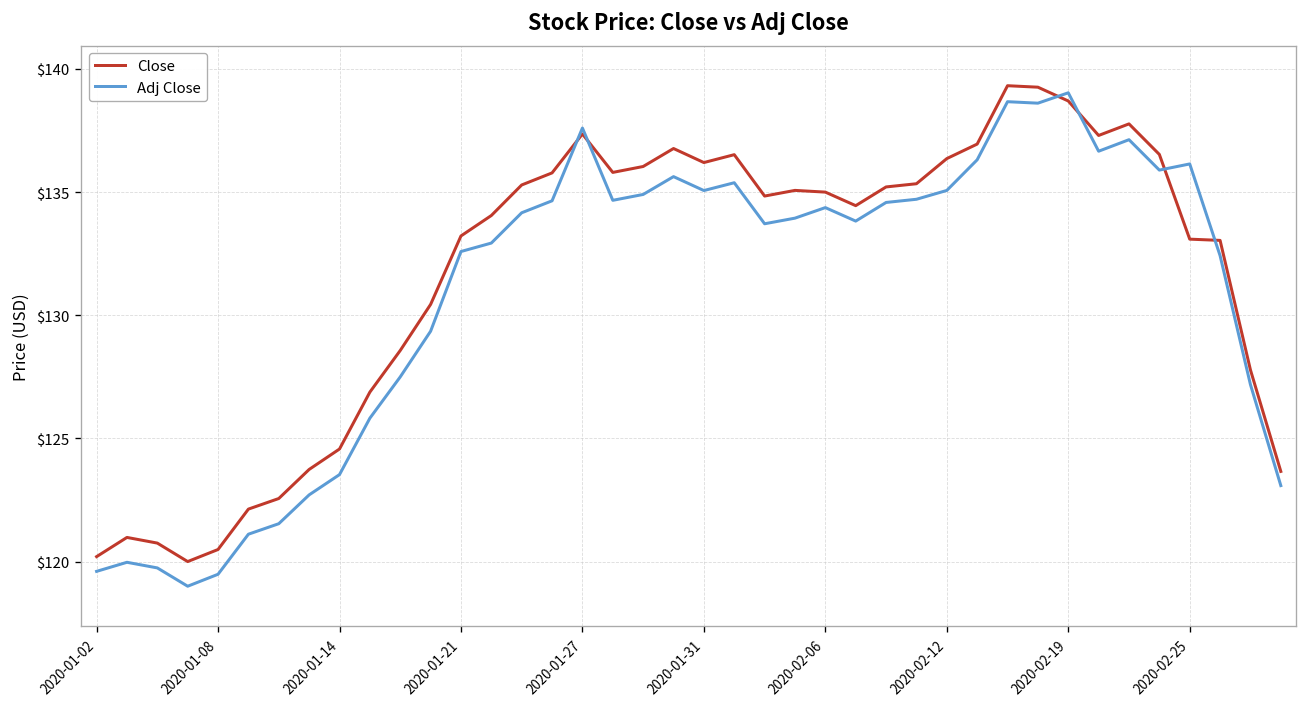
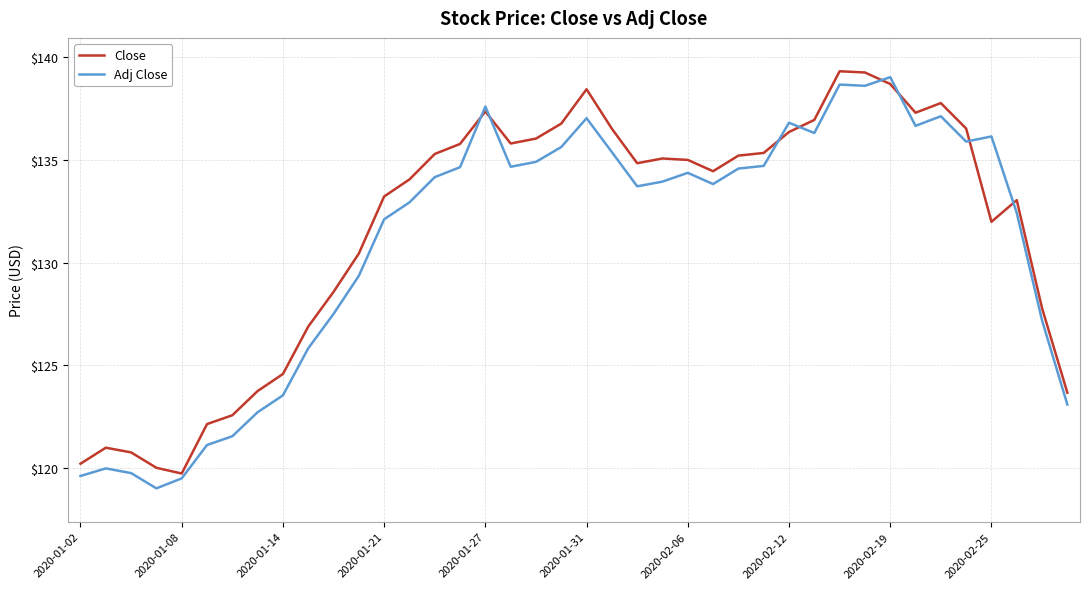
  {
    "Close": {
      "2020-01-02": "$120.2",
-     "2020-01-08": "$120.5",
+     "2020-01-08": "$119.7",
      "2020-01-14": "$124.6",
      "2020-01-21": "$133.2",
      "2020-01-27": "$137.4",
-     "2020-01-31": "$136.2",
+     "2020-01-31": "$138.4",
      "2020-02-06": "$135.0",
      "2020-02-12": "$136.4",
      "2020-02-19": "$138.7",
-     "2020-02-25": "$133.1"
+     "2020-02-25": "$132.0"
    },
    "Adj Close": {
      "2020-01-02": "$119.6",
      "2020-01-08": "$119.5",
      "2020-01-14": "$123.5",
-     "2020-01-21": "$132.6",
+     "2020-01-21": "$132.1",
      "2020-01-27": "$137.6",
-     "2020-01-31": "$135.1",
+     "2020-01-31": "$137.0",
      "2020-02-06": "$134.4",
-     "2020-02-12": "$135.1",
+     "2020-02-12": "$136.8",
      "2020-02-19": "$139.0",
      "2020-02-25": "$136.1"
    }
  }
